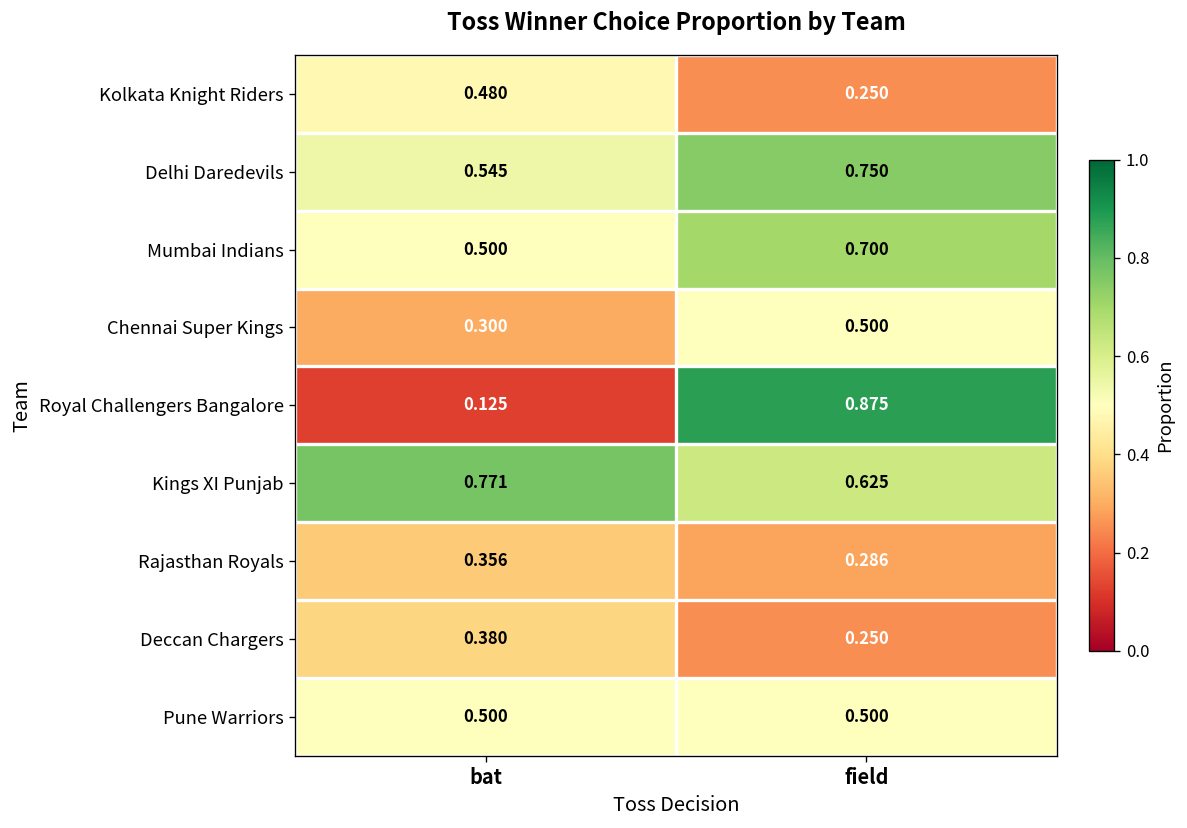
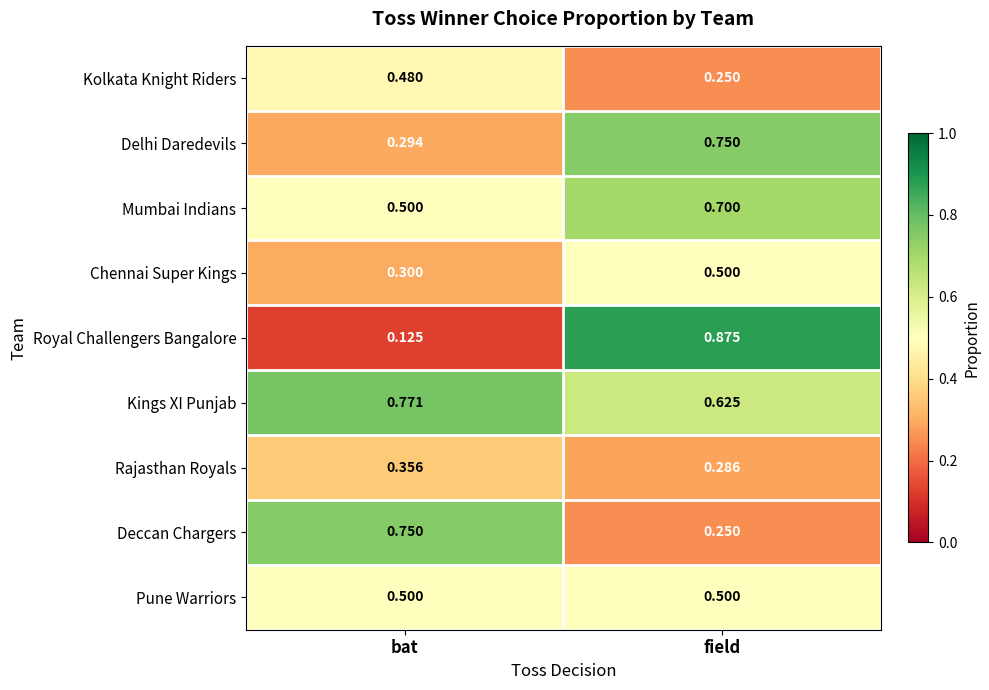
  {
    "Kolkata Knight Riders": {
      "bat": 0.480,
      "field": 0.250
    },
    "Delhi Daredevils": {
-     "bat": 0.545,
+     "bat": 0.294,
      "field": 0.750
    },
    "Mumbai Indians": {
      "bat": 0.500,
      "field": 0.700
    },
    "Chennai Super Kings": {
      "bat": 0.300,
      "field": 0.500
    },
    "Royal Challengers Bangalore": {
      "bat": 0.125,
      "field": 0.875
    },
    "Kings XI Punjab": {
      "bat": 0.771,
      "field": 0.625
    },
    "Rajasthan Royals": {
      "bat": 0.356,
      "field": 0.286
    },
    "Deccan Chargers": {
-     "bat": 0.380,
+     "bat": 0.750,
      "field": 0.250
    },
    "Pune Warriors": {
      "bat": 0.500,
      "field": 0.500
    }
  }
